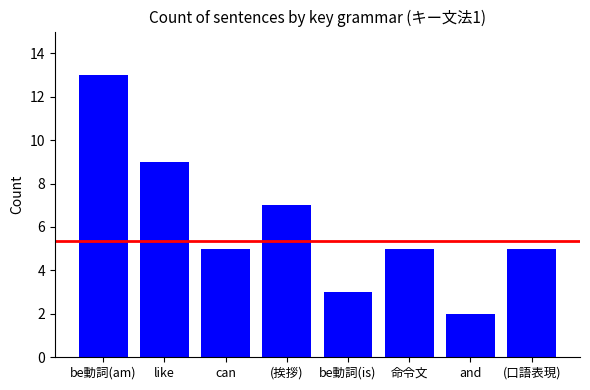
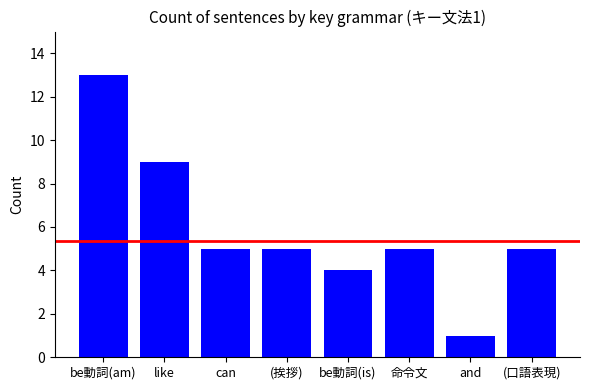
  {
    "be動詞(am)": 13,
    "like": 9,
    "can": 5,
-   "(挨拶)": 7,
-   "be動詞(is)": 3,
+   "(挨拶)": 5,
+   "be動詞(is)": 4,
    "命令文": 5,
-   "and": 2,
+   "and": 1,
    "(口語表現)": 5
  }
